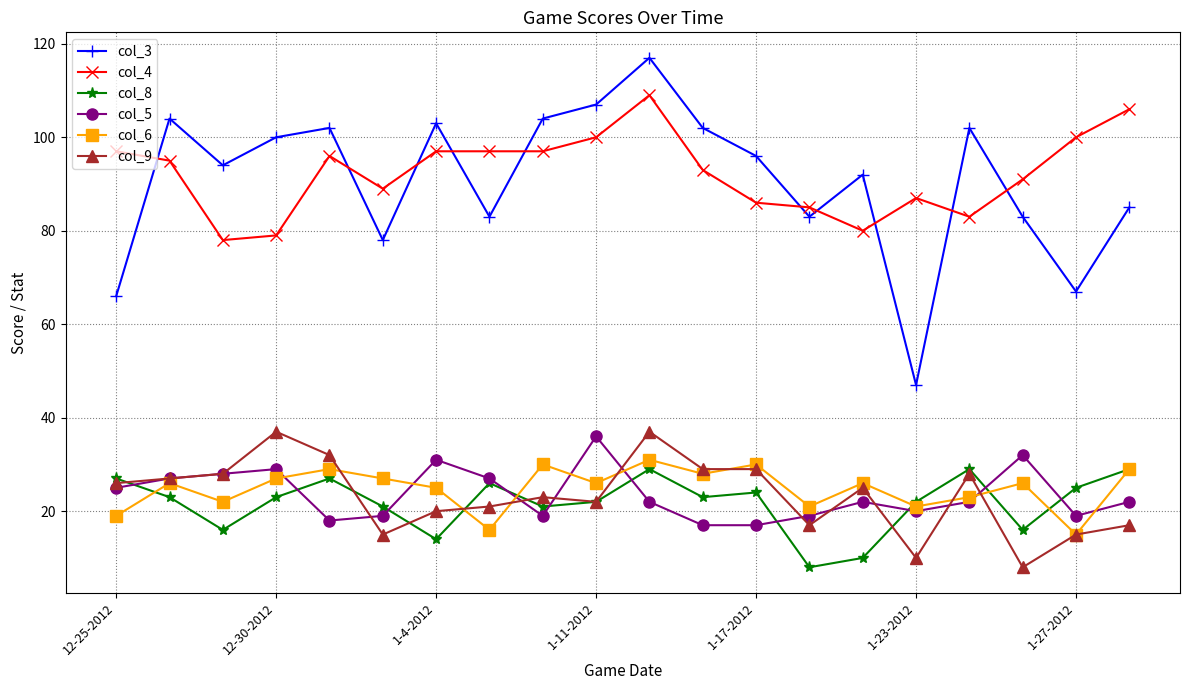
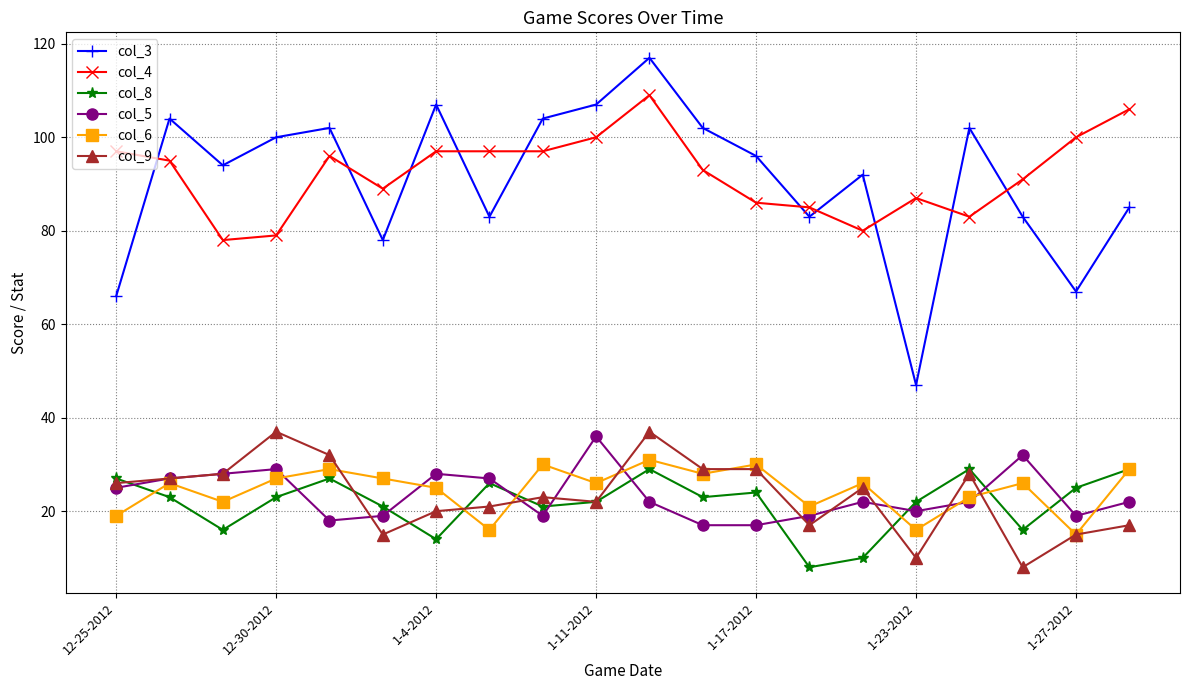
  {
    "col_3": {
      "12-25-2012": 66,
      "12-30-2012": 100,
-     "1-4-2012": 103,
+     "1-4-2012": 107,
      "1-11-2012": 107,
      "1-17-2012": 96,
      "1-23-2012": 47,
      "1-27-2012": 67
    },
    "col_4": {
      "12-30-2012": 79,
      "1-4-2012": 97,
      "1-11-2012": 100,
      "1-17-2012": 86,
      "1-23-2012": 87,
      "1-27-2012": 100
    },
    "col_8": {
      "12-25-2012": 27,
      "12-30-2012": 23,
      "1-4-2012": 14,
      "1-17-2012": 24,
      "1-23-2012": 22,
      "1-27-2012": 25
    },
    "col_5": {
      "12-25-2012": 25,
      "12-30-2012": 29,
-     "1-4-2012": 31,
+     "1-4-2012": 28,
      "1-11-2012": 36,
      "1-17-2012": 17,
      "1-23-2012": 20,
      "1-27-2012": 19
    },
    "col_6": {
      "12-25-2012": 19,
      "12-30-2012": 27,
      "1-4-2012": 25,
      "1-11-2012": 26,
      "1-17-2012": 30,
-     "1-23-2012": 21
+     "1-23-2012": 16
    },
    "col_9": {
      "12-25-2012": 26,
      "12-30-2012": 37,
      "1-4-2012": 20,
      "1-17-2012": 29,
      "1-23-2012": 10
    }
  }
